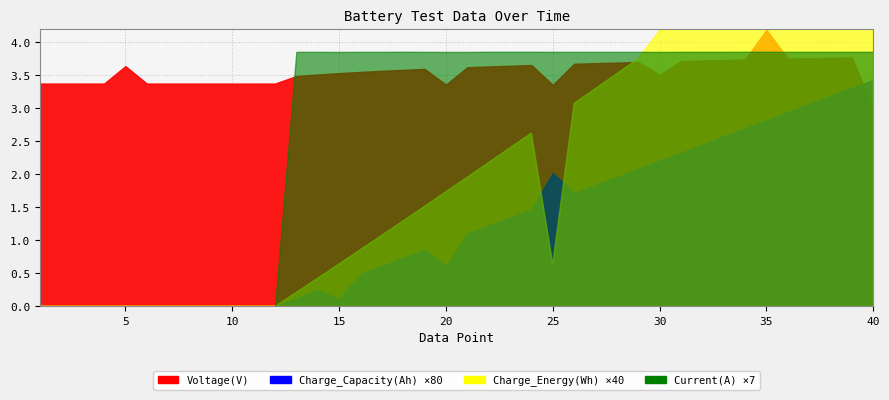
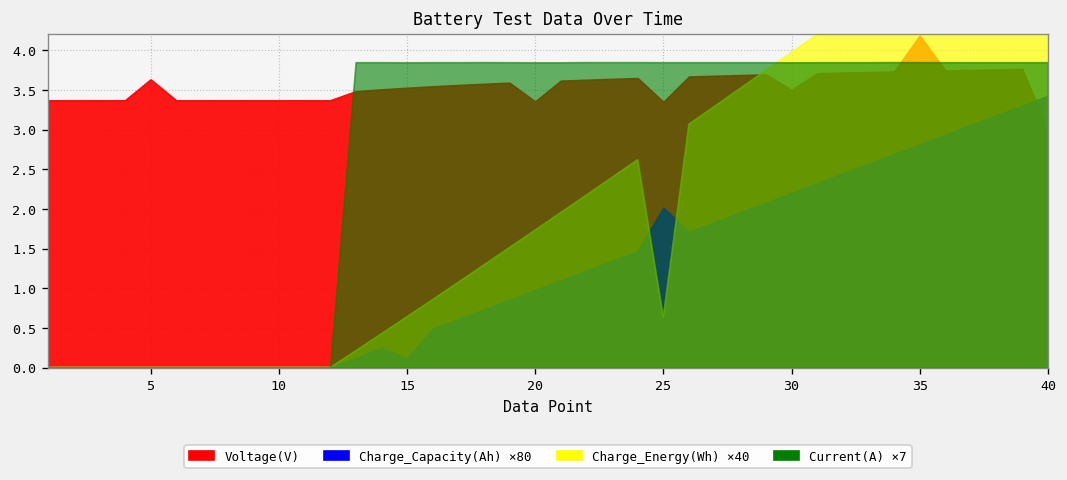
  {
    "Voltage(V)": {
      "5": 3.6,
      "10": 3.4,
      "15": 3.5,
      "20": 3.4,
      "25": 3.3,
      "30": 3.5,
      "35": 4.2,
      "40": 3.0
    },
    "Charge_Capacity(Ah) ×80": {
      "15": 0.1,
-     "20": 0.6,
+     "20": 1.0,
      "25": 2.0,
      "30": 2.2,
      "35": 2.8,
      "40": 3.4
    },
    "Charge_Energy(Wh) ×40": {
      "15": 0.6,
      "20": 1.7,
      "25": 0.6,
-     "30": 4.2
+     "30": 4.0
    },
    "Current(A) ×7": {
      "15": 3.8,
      "20": 3.8,
      "25": 3.8,
      "30": 3.8,
      "35": 3.9,
      "40": 3.8
    }
  }
